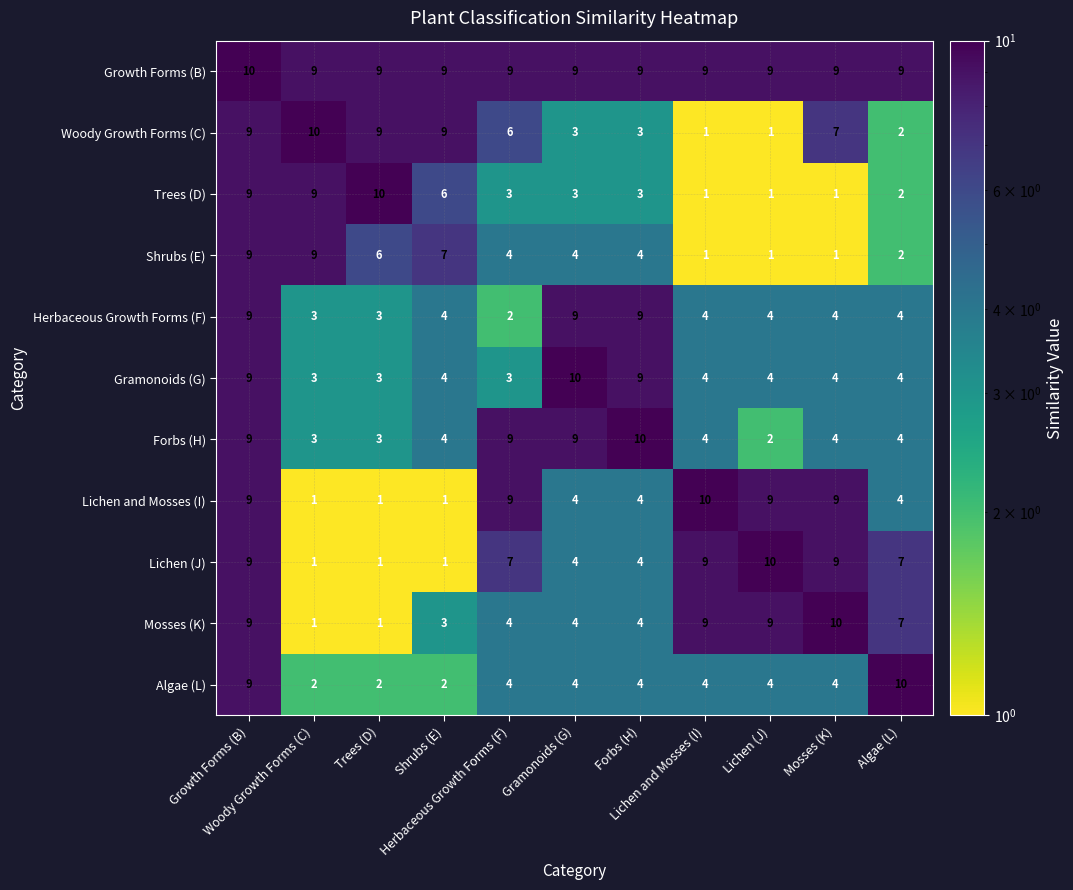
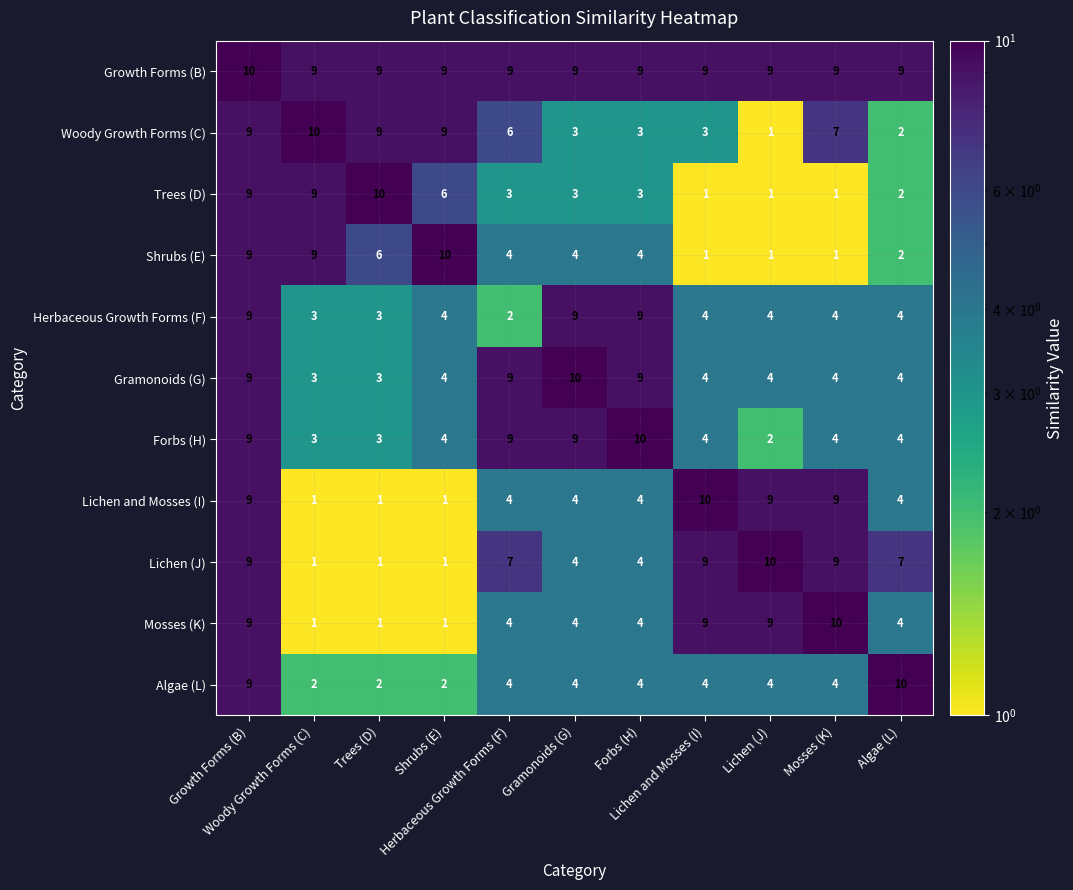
  {
    "Growth Forms (B)": {
      "Growth Forms (B)": 10,
      "Woody Growth Forms (C)": 9,
      "Trees (D)": 9,
      "Shrubs (E)": 9,
      "Herbaceous Growth Forms (F)": 9,
      "Gramonoids (G)": 9,
      "Forbs (H)": 9,
      "Lichen and Mosses (I)": 9,
      "Lichen (J)": 9,
      "Mosses (K)": 9,
      "Algae (L)": 9
    },
    "Woody Growth Forms (C)": {
      "Growth Forms (B)": 9,
      "Woody Growth Forms (C)": 10,
      "Trees (D)": 9,
      "Shrubs (E)": 9,
      "Herbaceous Growth Forms (F)": 6,
      "Gramonoids (G)": 3,
      "Forbs (H)": 3,
-     "Lichen and Mosses (I)": 1,
+     "Lichen and Mosses (I)": 3,
      "Lichen (J)": 1,
      "Mosses (K)": 7,
      "Algae (L)": 2
    },
    "Trees (D)": {
      "Growth Forms (B)": 9,
      "Woody Growth Forms (C)": 9,
      "Trees (D)": 10,
      "Shrubs (E)": 6,
      "Herbaceous Growth Forms (F)": 3,
      "Gramonoids (G)": 3,
      "Forbs (H)": 3,
      "Lichen and Mosses (I)": 1,
      "Lichen (J)": 1,
      "Mosses (K)": 1,
      "Algae (L)": 2
    },
    "Shrubs (E)": {
      "Growth Forms (B)": 9,
      "Woody Growth Forms (C)": 9,
      "Trees (D)": 6,
-     "Shrubs (E)": 7,
+     "Shrubs (E)": 10,
      "Herbaceous Growth Forms (F)": 4,
      "Gramonoids (G)": 4,
      "Forbs (H)": 4,
      "Lichen and Mosses (I)": 1,
      "Lichen (J)": 1,
      "Mosses (K)": 1,
      "Algae (L)": 2
    },
    "Herbaceous Growth Forms (F)": {
      "Growth Forms (B)": 9,
      "Woody Growth Forms (C)": 3,
      "Trees (D)": 3,
      "Shrubs (E)": 4,
      "Herbaceous Growth Forms (F)": 2,
      "Gramonoids (G)": 9,
      "Forbs (H)": 9,
      "Lichen and Mosses (I)": 4,
      "Lichen (J)": 4,
      "Mosses (K)": 4,
      "Algae (L)": 4
    },
    "Gramonoids (G)": {
      "Growth Forms (B)": 9,
      "Woody Growth Forms (C)": 3,
      "Trees (D)": 3,
      "Shrubs (E)": 4,
-     "Herbaceous Growth Forms (F)": 3,
+     "Herbaceous Growth Forms (F)": 9,
      "Gramonoids (G)": 10,
      "Forbs (H)": 9,
      "Lichen and Mosses (I)": 4,
      "Lichen (J)": 4,
      "Mosses (K)": 4,
      "Algae (L)": 4
    },
    "Forbs (H)": {
      "Growth Forms (B)": 9,
      "Woody Growth Forms (C)": 3,
      "Trees (D)": 3,
      "Shrubs (E)": 4,
      "Herbaceous Growth Forms (F)": 9,
      "Gramonoids (G)": 9,
      "Forbs (H)": 10,
      "Lichen and Mosses (I)": 4,
      "Lichen (J)": 2,
      "Mosses (K)": 4,
      "Algae (L)": 4
    },
    "Lichen and Mosses (I)": {
      "Growth Forms (B)": 9,
      "Woody Growth Forms (C)": 1,
      "Trees (D)": 1,
      "Shrubs (E)": 1,
-     "Herbaceous Growth Forms (F)": 9,
+     "Herbaceous Growth Forms (F)": 4,
      "Gramonoids (G)": 4,
      "Forbs (H)": 4,
      "Lichen and Mosses (I)": 10,
      "Lichen (J)": 9,
      "Mosses (K)": 9,
      "Algae (L)": 4
    },
    "Lichen (J)": {
      "Growth Forms (B)": 9,
      "Woody Growth Forms (C)": 1,
      "Trees (D)": 1,
      "Shrubs (E)": 1,
      "Herbaceous Growth Forms (F)": 7,
      "Gramonoids (G)": 4,
      "Forbs (H)": 4,
      "Lichen and Mosses (I)": 9,
      "Lichen (J)": 10,
      "Mosses (K)": 9,
      "Algae (L)": 7
    },
    "Mosses (K)": {
      "Growth Forms (B)": 9,
      "Woody Growth Forms (C)": 1,
      "Trees (D)": 1,
-     "Shrubs (E)": 3,
+     "Shrubs (E)": 1,
      "Herbaceous Growth Forms (F)": 4,
      "Gramonoids (G)": 4,
      "Forbs (H)": 4,
      "Lichen and Mosses (I)": 9,
      "Lichen (J)": 9,
      "Mosses (K)": 10,
-     "Algae (L)": 7
+     "Algae (L)": 4
    },
    "Algae (L)": {
      "Growth Forms (B)": 9,
      "Woody Growth Forms (C)": 2,
      "Trees (D)": 2,
      "Shrubs (E)": 2,
      "Herbaceous Growth Forms (F)": 4,
      "Gramonoids (G)": 4,
      "Forbs (H)": 4,
      "Lichen and Mosses (I)": 4,
      "Lichen (J)": 4,
      "Mosses (K)": 4,
      "Algae (L)": 10
    }
  }
